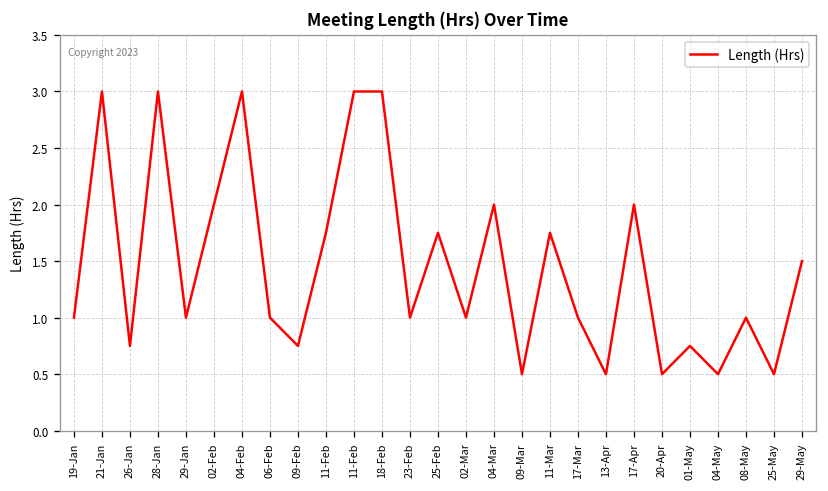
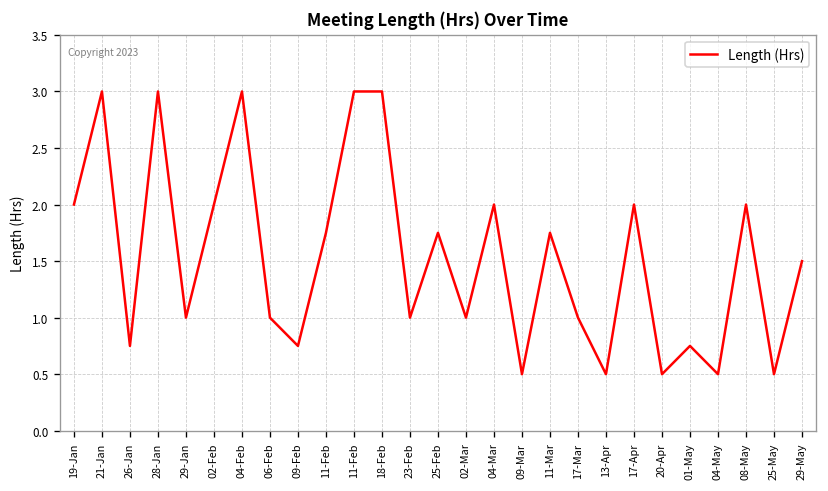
  {
-   "19-Jan": 1,
+   "19-Jan": 2,
    "21-Jan": 3,
    "26-Jan": 0.8,
    "28-Jan": 3,
    "29-Jan": 1,
    "02-Feb": 2,
    "04-Feb": 3,
    "06-Feb": 1,
    "09-Feb": 0.8,
    "18-Feb": 3,
    "23-Feb": 1,
    "25-Feb": 1.8,
    "02-Mar": 1,
    "04-Mar": 2,
    "09-Mar": 0.5,
    "11-Mar": 1.8,
    "17-Mar": 1,
    "13-Apr": 0.5,
    "17-Apr": 2,
    "20-Apr": 0.5,
    "01-May": 0.8,
    "04-May": 0.5,
-   "08-May": 1,
+   "08-May": 2,
    "25-May": 0.5,
    "29-May": 1.5
  }
